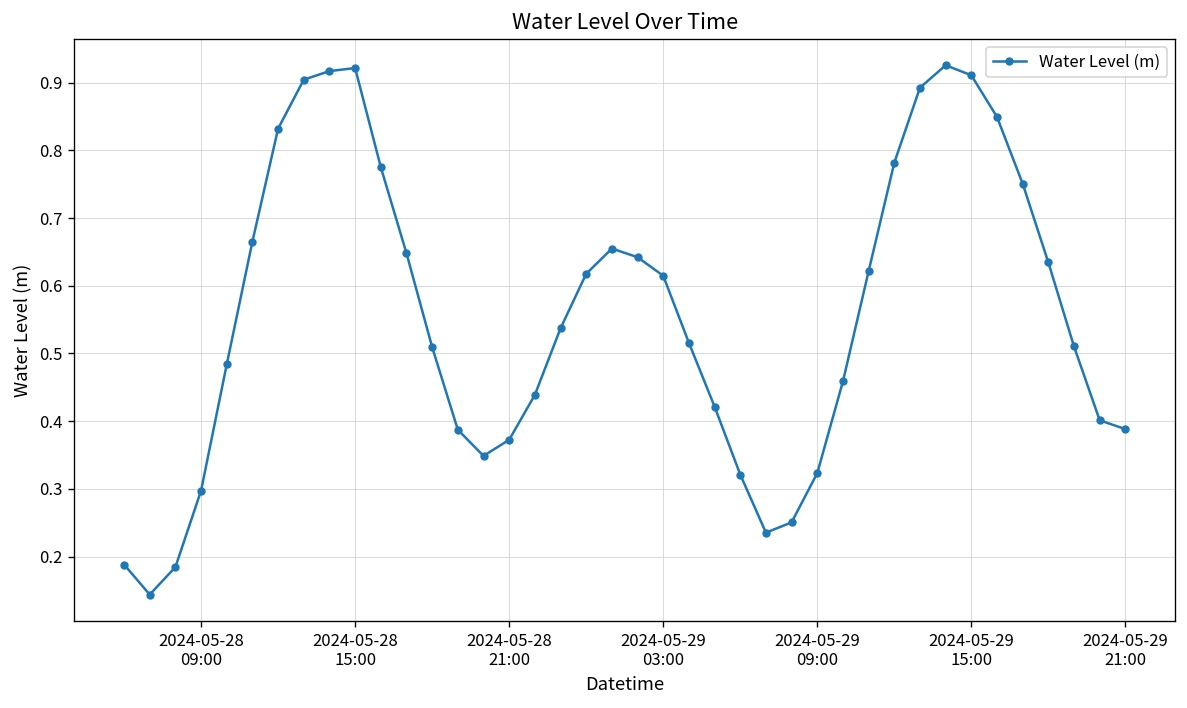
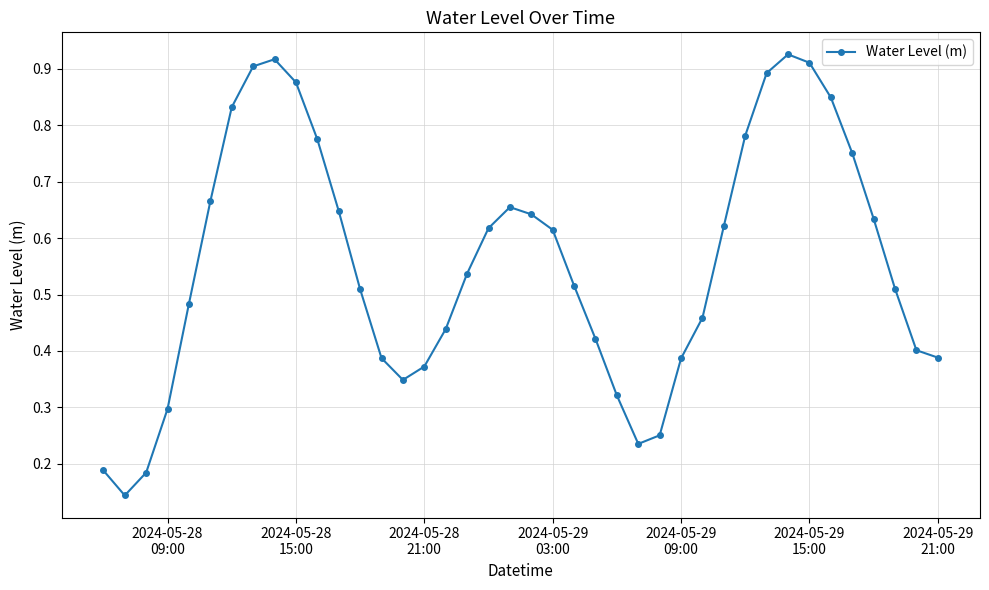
  {
    "2024-05-28 09:00": 0.30,
-   "2024-05-28 15:00": 0.92,
+   "2024-05-28 15:00": 0.88,
    "2024-05-28 21:00": 0.37,
    "2024-05-29 03:00": 0.61,
-   "2024-05-29 09:00": 0.32,
+   "2024-05-29 09:00": 0.39,
    "2024-05-29 15:00": 0.91,
    "2024-05-29 21:00": 0.39
  }
